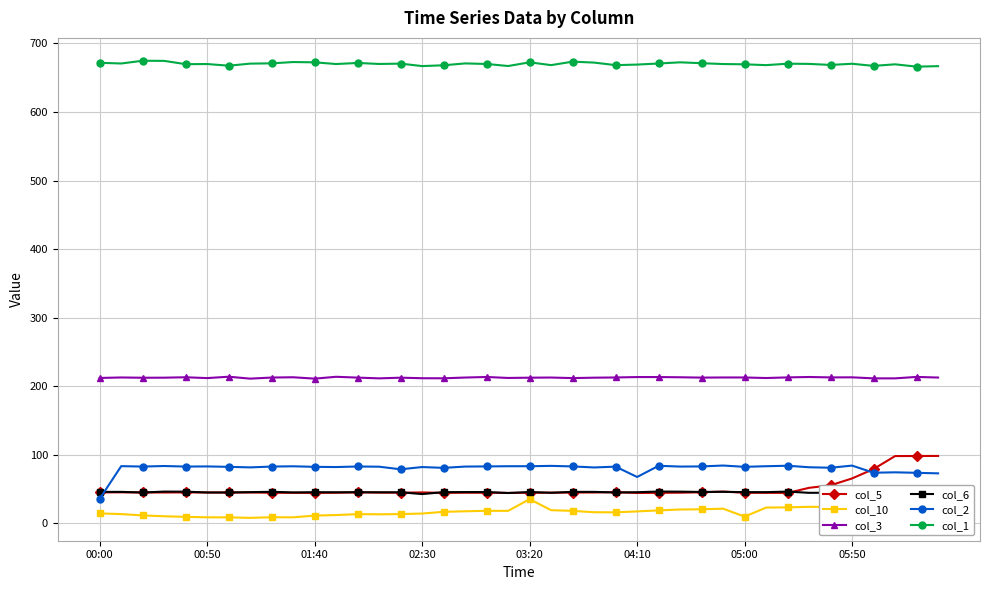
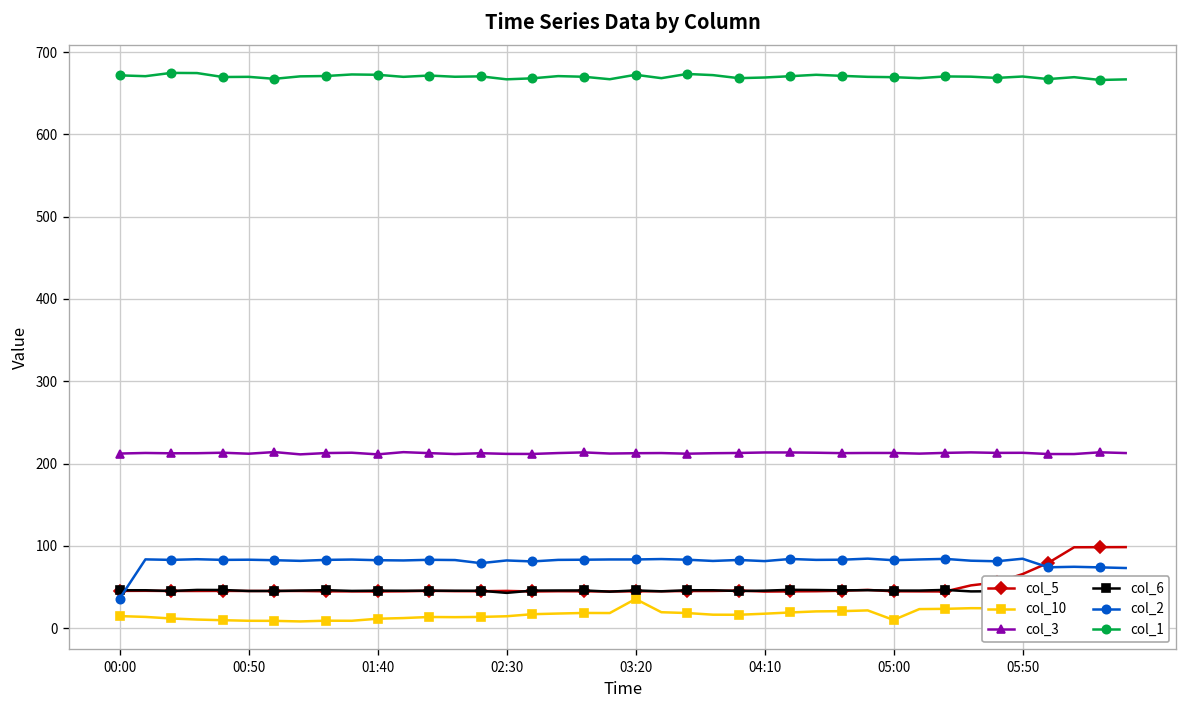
  {
    "col_5": {
      "05:50": 70
    },
    "col_10": {
      "00:00": 10,
      "00:50": 10,
      "01:40": 10,
      "02:30": 10,
      "03:20": 40,
      "04:10": 20,
      "05:00": 10
    },
    "col_3": {
      "00:00": 210,
      "00:50": 210,
      "01:40": 210,
      "02:30": 210,
      "03:20": 210,
      "04:10": 210,
      "05:00": 210,
      "05:50": 210
    },
    "col_2": {
      "00:00": 40,
      "00:50": 80,
      "01:40": 80,
      "02:30": 80,
      "03:20": 80,
-     "04:10": 70,
+     "04:10": 80,
      "05:00": 80,
      "05:50": 80
    },
    "col_1": {
      "00:00": 670,
      "00:50": 670,
      "01:40": 670,
      "02:30": 670,
      "03:20": 670,
      "04:10": 670,
      "05:00": 670,
      "05:50": 670
    }
  }
